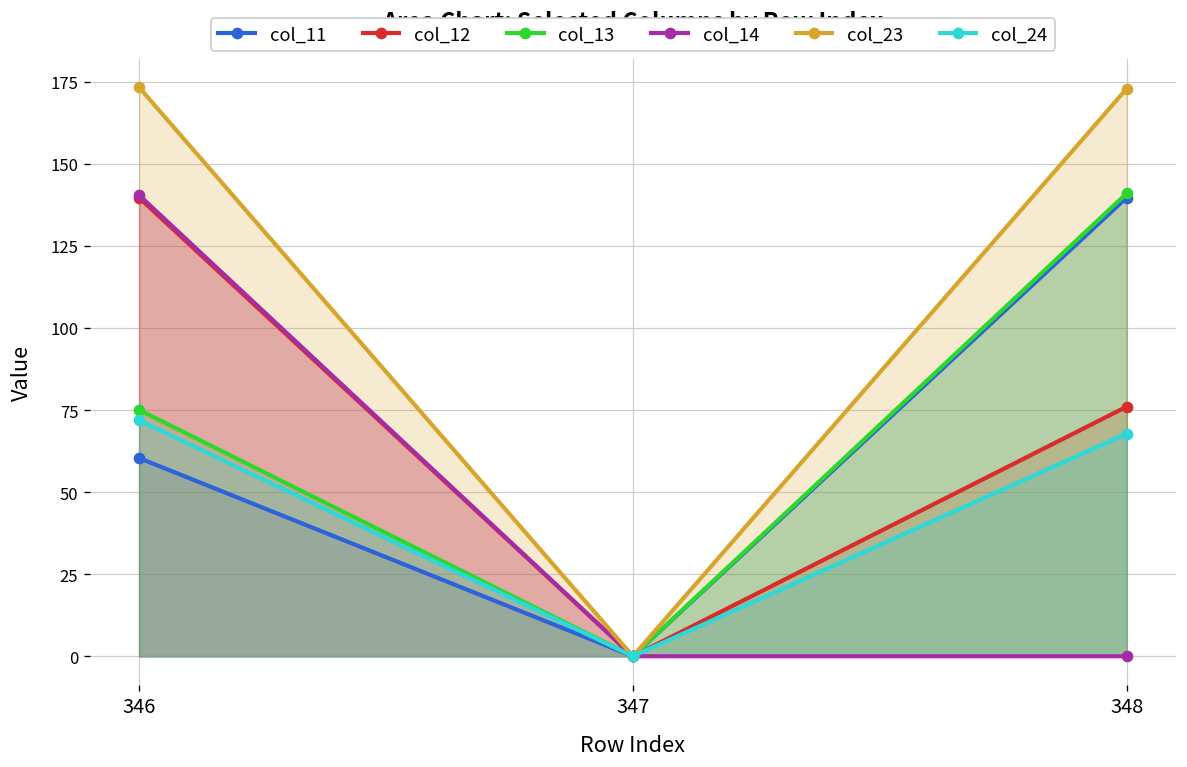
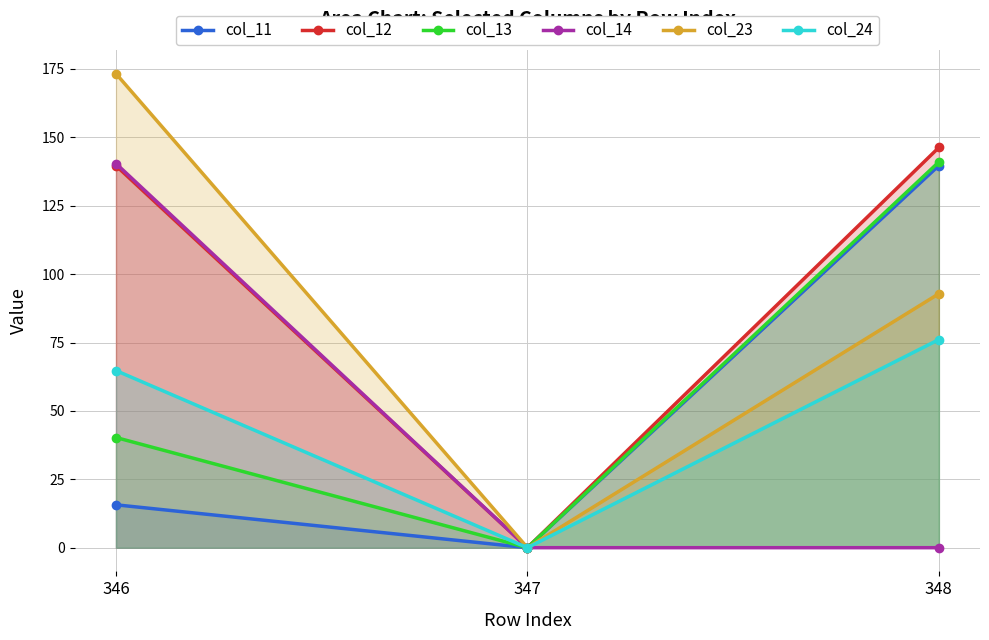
  {
    "col_11": {
-     "346": 60,
+     "346": 16,
      "348": 140
    },
    "col_12": {
-     "348": 76
+     "348": 146
    },
    "col_13": {
-     "346": 75,
+     "346": 40,
      "348": 141
    },
    "col_14": {
      "348": 0
    },
    "col_23": {
      "346": 173,
-     "348": 173
+     "348": 93
    },
    "col_24": {
-     "346": 72,
-     "348": 68
+     "346": 65,
+     "348": 76
    }
  }
